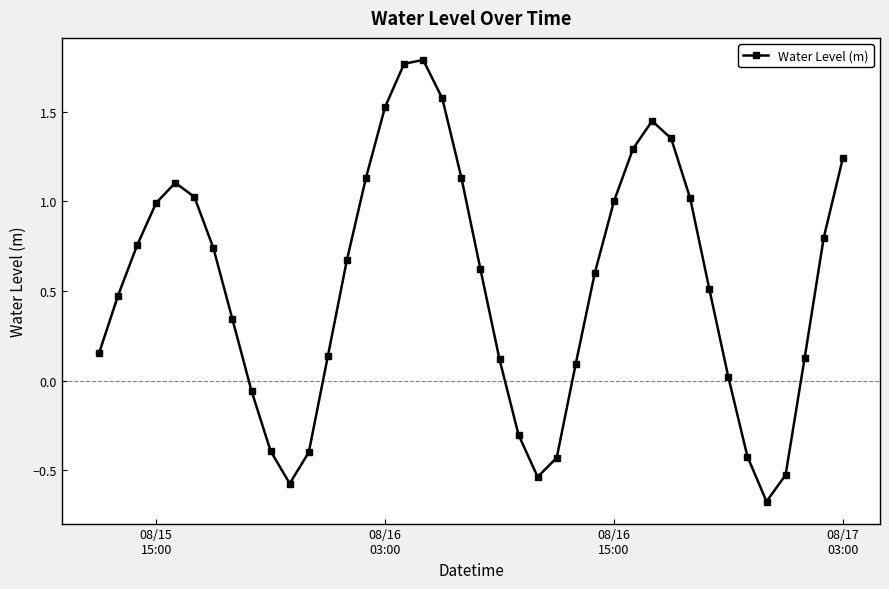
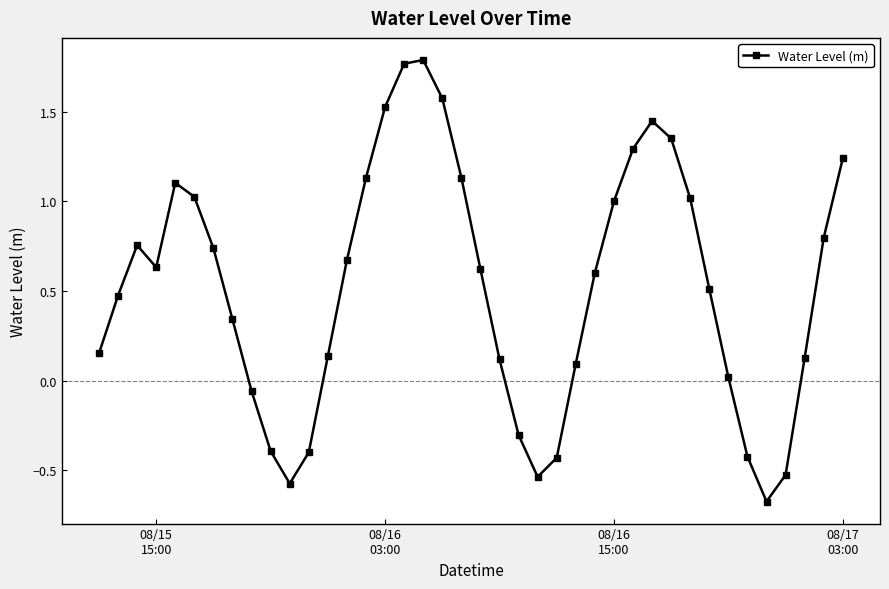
  {
-   "08/15 15:00": 0.99,
+   "08/15 15:00": 0.63,
    "08/16 03:00": 1.53,
    "08/16 15:00": 1.00,
    "08/17 03:00": 1.24
  }
